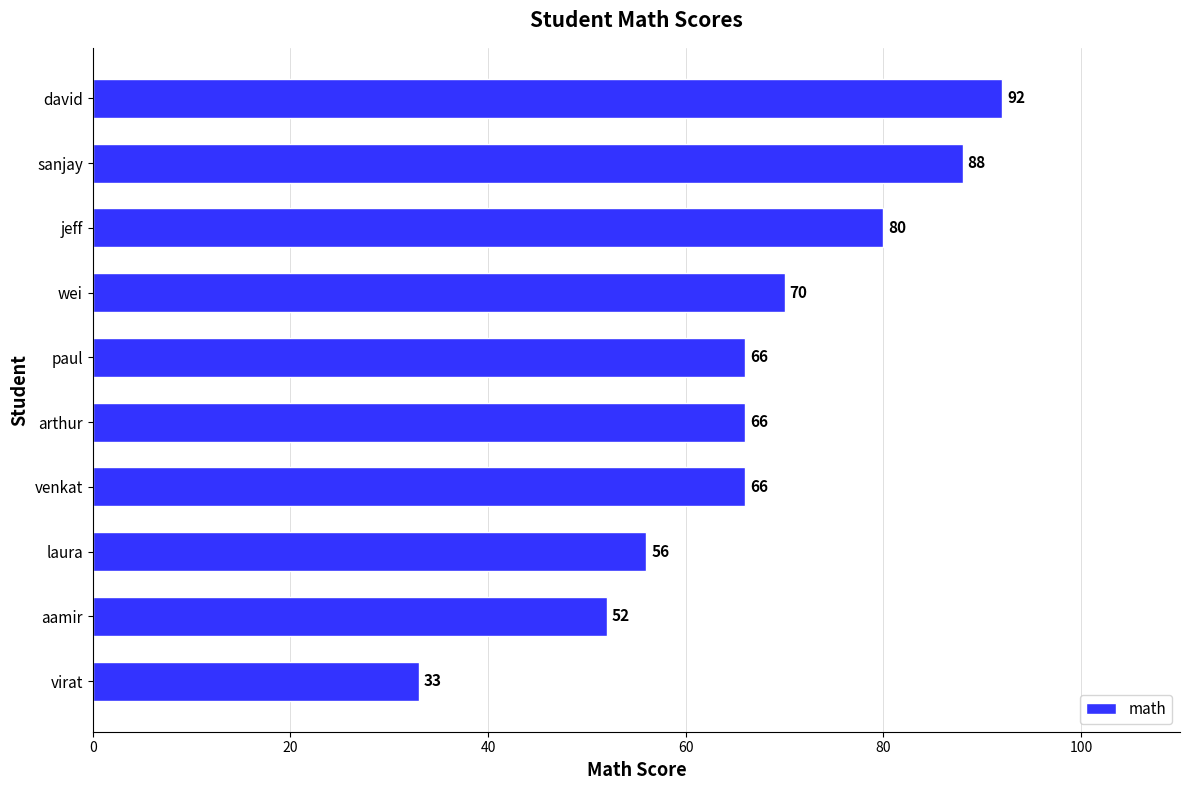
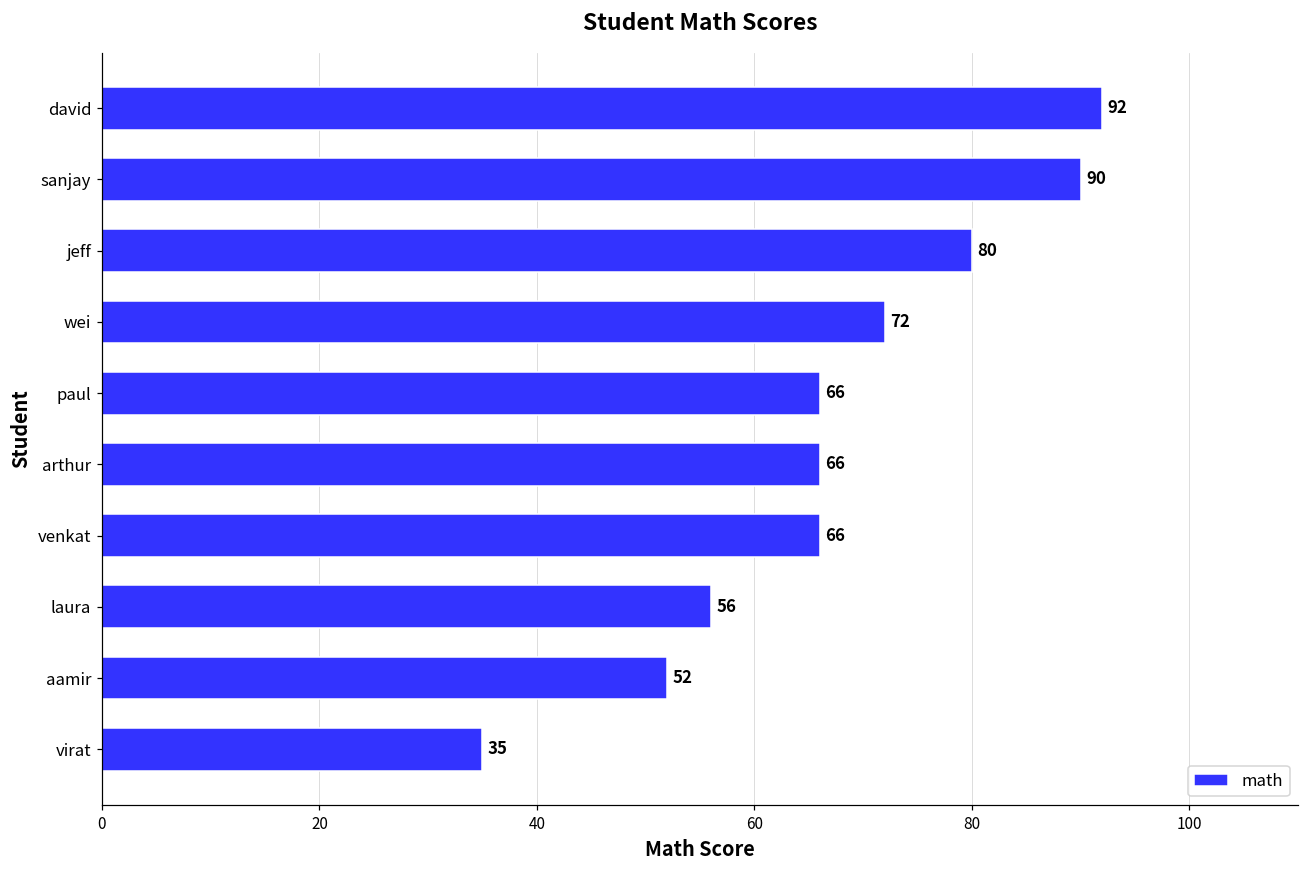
  {
    "david": 92,
-   "sanjay": 88,
+   "sanjay": 90,
    "jeff": 80,
-   "wei": 70,
+   "wei": 72,
    "paul": 66,
    "arthur": 66,
    "venkat": 66,
    "laura": 56,
    "aamir": 52,
-   "virat": 33
+   "virat": 35
  }
